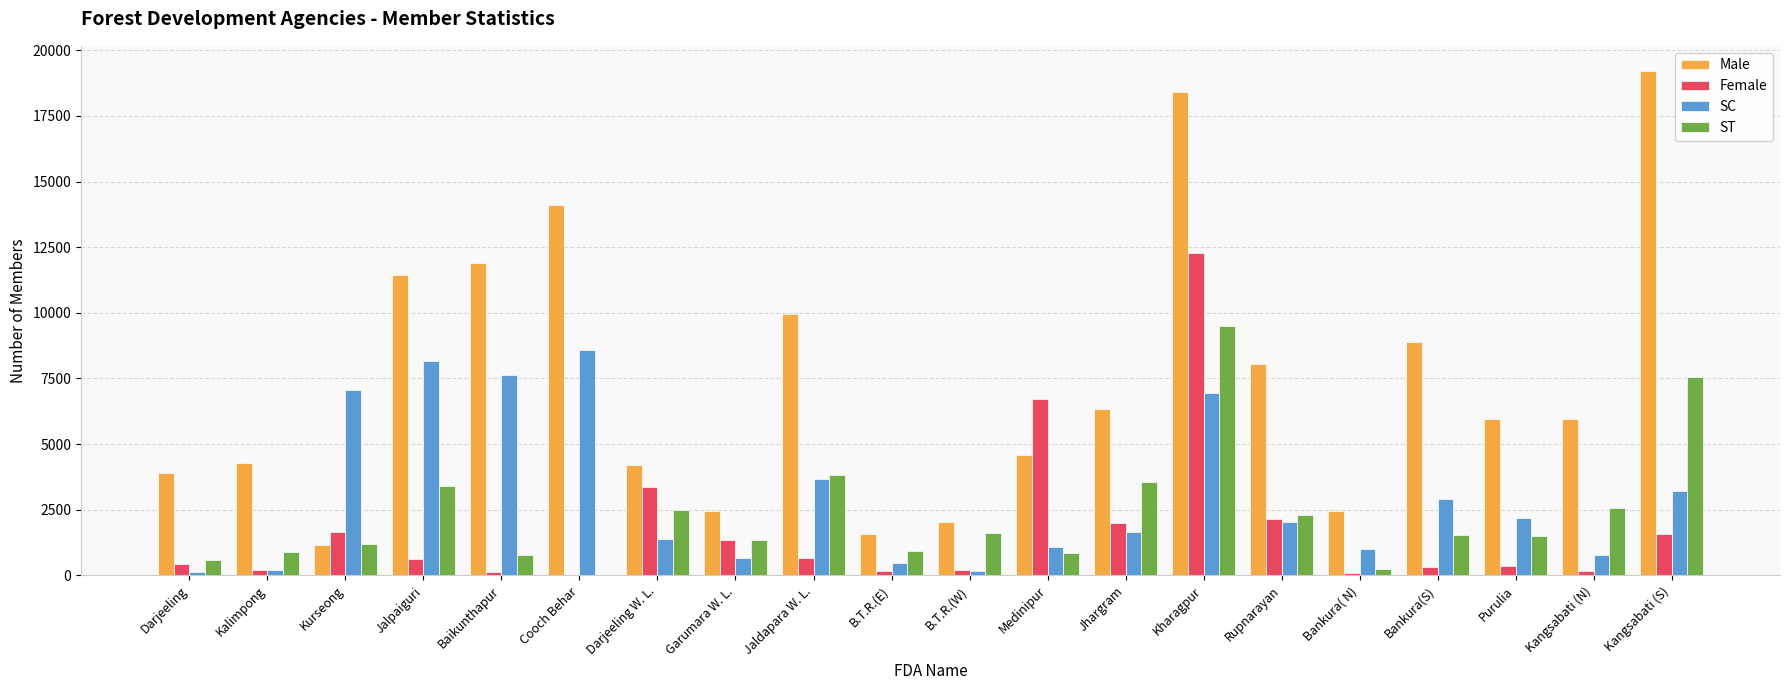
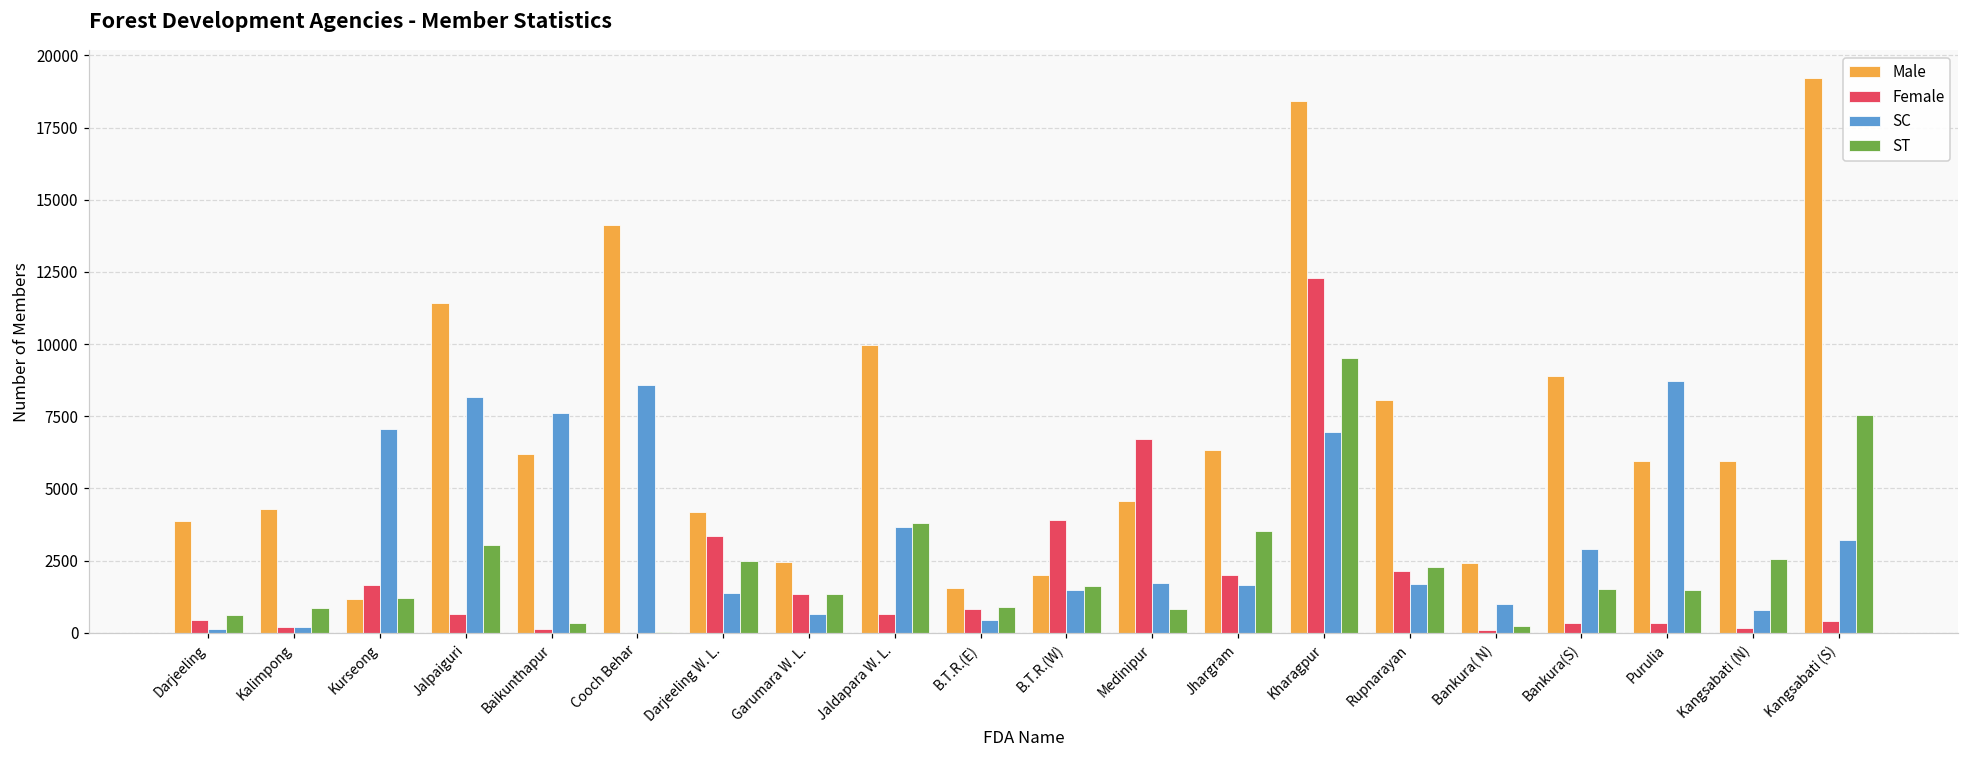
  {
    "Male": {
      "Darjeeling": 3900,
      "Kalimpong": 4300,
      "Kurseong": 1200,
      "Jalpaiguri": 11400,
-     "Baikunthapur": 11900,
+     "Baikunthapur": 6200,
      "Cooch Behar": 14100,
      "Darjeeling W. L.": 4200,
      "Garumara W. L.": 2400,
      "Jaldapara W. L.": 10000,
      "B.T.R.(E)": 1600,
      "B.T.R.(W)": 2000,
      "Medinipur": 4600,
      "Jhargram": 6300,
      "Kharagpur": 18400,
      "Rupnarayan": 8100,
      "Bankura( N)": 2400,
      "Bankura(S)": 8900,
      "Purulia": 6000,
      "Kangsabati (N)": 5900,
      "Kangsabati (S)": 19200
    },
    "Female": {
      "Darjeeling": 400,
      "Kalimpong": 200,
      "Kurseong": 1600,
      "Jalpaiguri": 600,
      "Baikunthapur": 100,
      "Darjeeling W. L.": 3400,
      "Garumara W. L.": 1400,
      "Jaldapara W. L.": 700,
-     "B.T.R.(E)": 200,
-     "B.T.R.(W)": 200,
+     "B.T.R.(E)": 800,
+     "B.T.R.(W)": 3900,
      "Medinipur": 6700,
      "Jhargram": 2000,
      "Kharagpur": 12300,
      "Rupnarayan": 2200,
      "Bankura( N)": 100,
      "Bankura(S)": 300,
      "Purulia": 400,
      "Kangsabati (N)": 200,
-     "Kangsabati (S)": 1600
+     "Kangsabati (S)": 400
    },
    "SC": {
      "Darjeeling": 100,
      "Kalimpong": 200,
      "Kurseong": 7100,
      "Jalpaiguri": 8200,
      "Baikunthapur": 7600,
      "Cooch Behar": 8600,
      "Darjeeling W. L.": 1400,
      "Garumara W. L.": 700,
      "Jaldapara W. L.": 3700,
      "B.T.R.(E)": 500,
-     "B.T.R.(W)": 100,
-     "Medinipur": 1100,
+     "B.T.R.(W)": 1500,
+     "Medinipur": 1700,
      "Jhargram": 1700,
      "Kharagpur": 7000,
-     "Rupnarayan": 2000,
+     "Rupnarayan": 1700,
      "Bankura( N)": 1000,
      "Bankura(S)": 2900,
-     "Purulia": 2200,
+     "Purulia": 8700,
      "Kangsabati (N)": 800,
      "Kangsabati (S)": 3200
    },
    "ST": {
      "Darjeeling": 600,
      "Kalimpong": 900,
      "Kurseong": 1200,
-     "Jalpaiguri": 3400,
-     "Baikunthapur": 800,
+     "Jalpaiguri": 3000,
+     "Baikunthapur": 300,
      "Darjeeling W. L.": 2500,
      "Garumara W. L.": 1400,
      "Jaldapara W. L.": 3800,
      "B.T.R.(E)": 900,
      "B.T.R.(W)": 1600,
      "Medinipur": 800,
      "Jhargram": 3500,
      "Kharagpur": 9500,
      "Rupnarayan": 2300,
      "Bankura( N)": 200,
      "Bankura(S)": 1500,
      "Purulia": 1500,
      "Kangsabati (N)": 2600,
      "Kangsabati (S)": 7600
    }
  }
